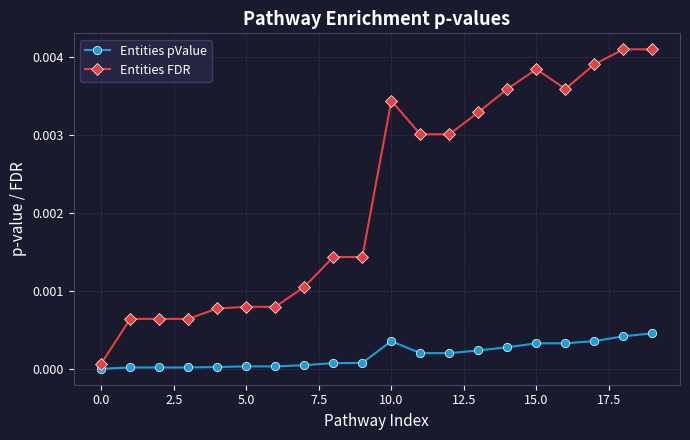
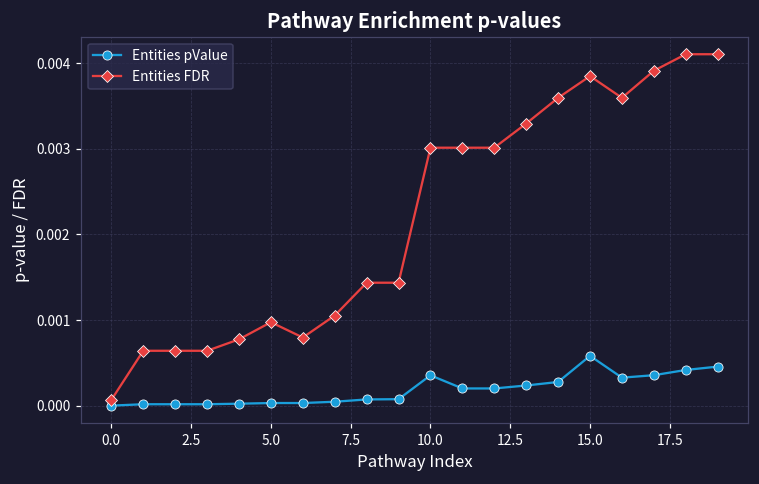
  {
    "Entities pValue": {
      "0.0": 0.0000,
      "5.0": 0.0000,
      "10.0": 0.0004,
-     "15.0": 0.0003
+     "15.0": 0.0006
    },
    "Entities FDR": {
      "0.0": 0.0001,
-     "5.0": 0.0008,
-     "10.0": 0.0034,
+     "5.0": 0.0010,
+     "10.0": 0.0030,
      "15.0": 0.0038
    }
  }
